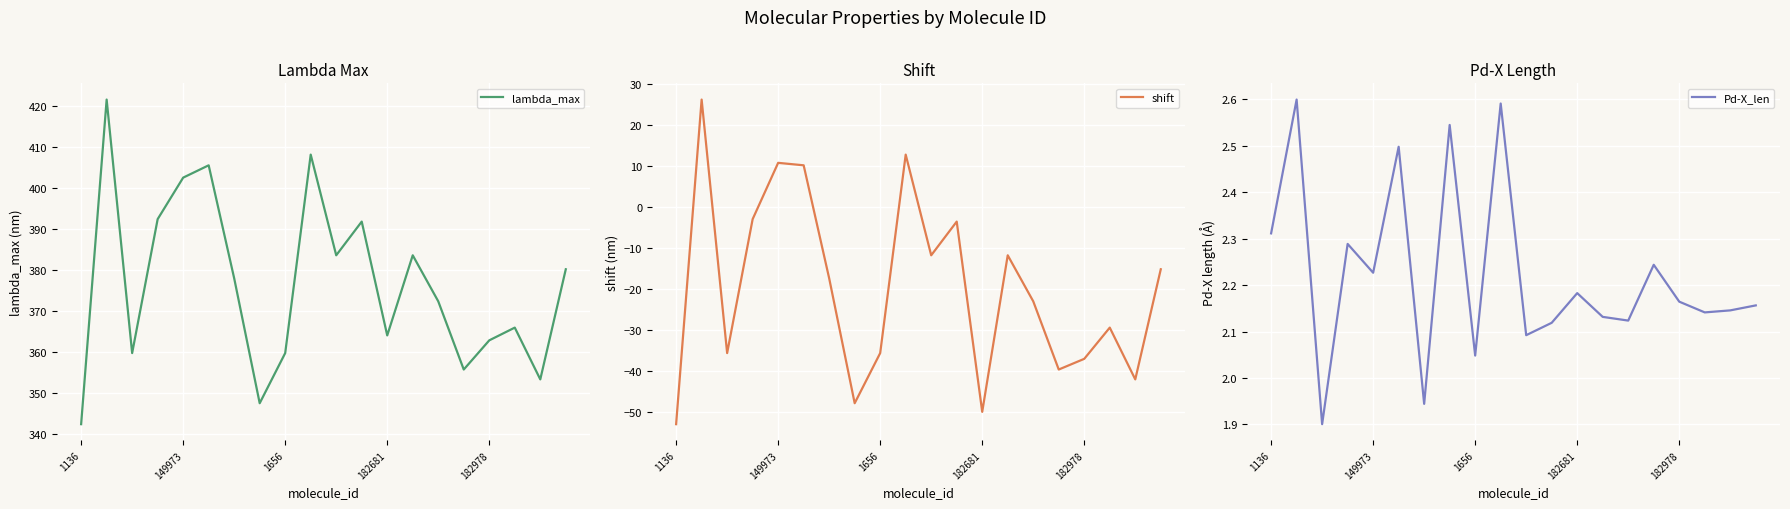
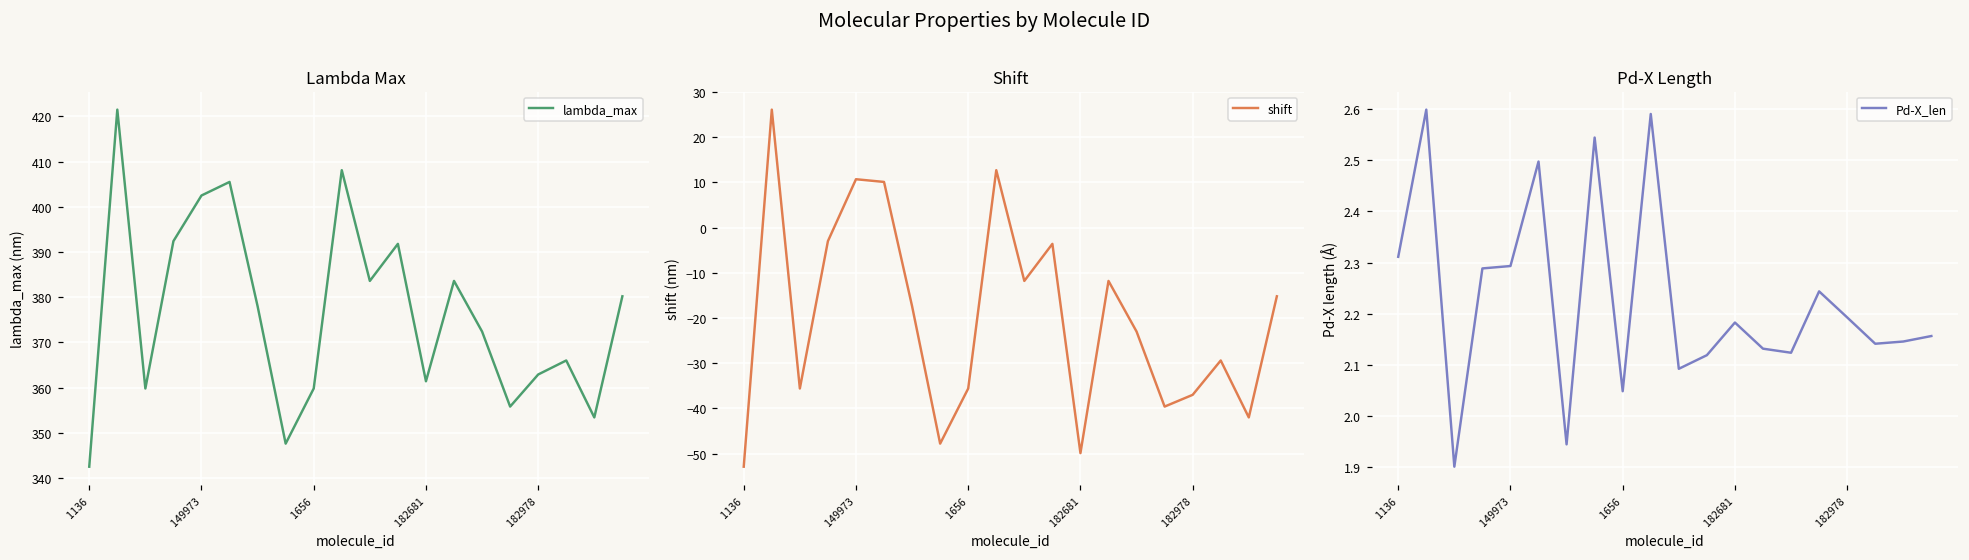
  {
    "Lambda Max": {
      "1136": 343,
      "149973": 403,
      "1656": 360,
-     "182681": 364,
+     "182681": 361,
      "182978": 363
    },
    "Shift": {
      "1136": -53,
      "149973": 11,
      "1656": -36,
      "182681": -50,
      "182978": -37
    },
    "Pd-X Length": {
      "1136": 2.31,
-     "149973": 2.23,
+     "149973": 2.29,
      "1656": 2.05,
      "182681": 2.18,
-     "182978": 2.16
+     "182978": 2.19
    }
  }
